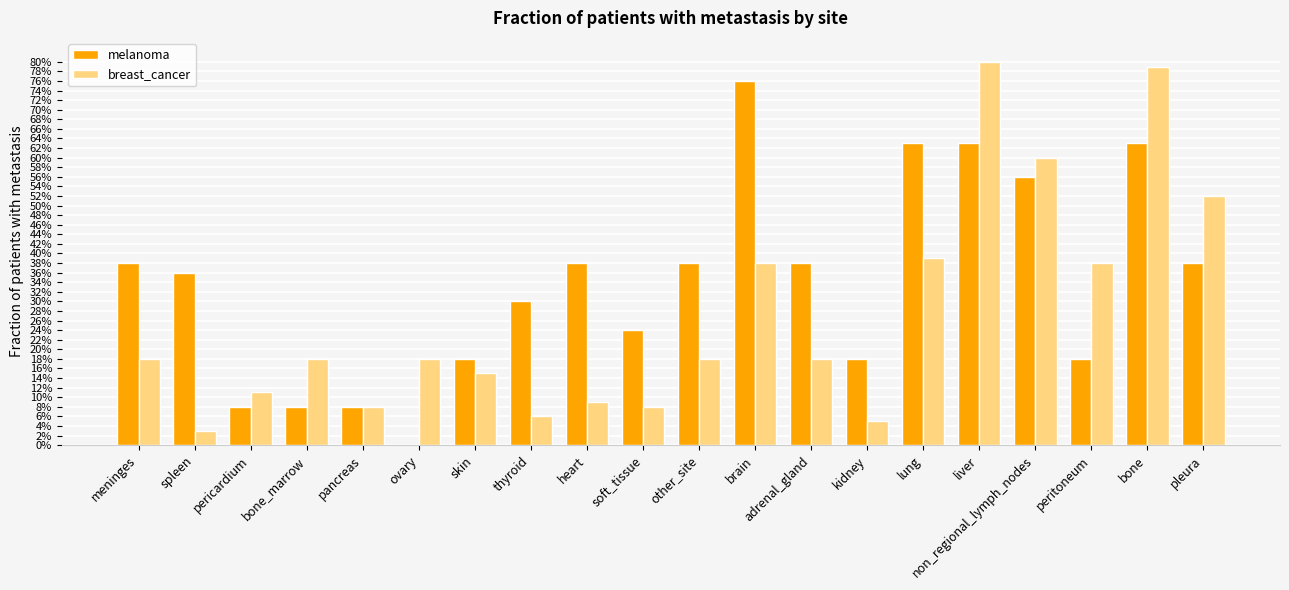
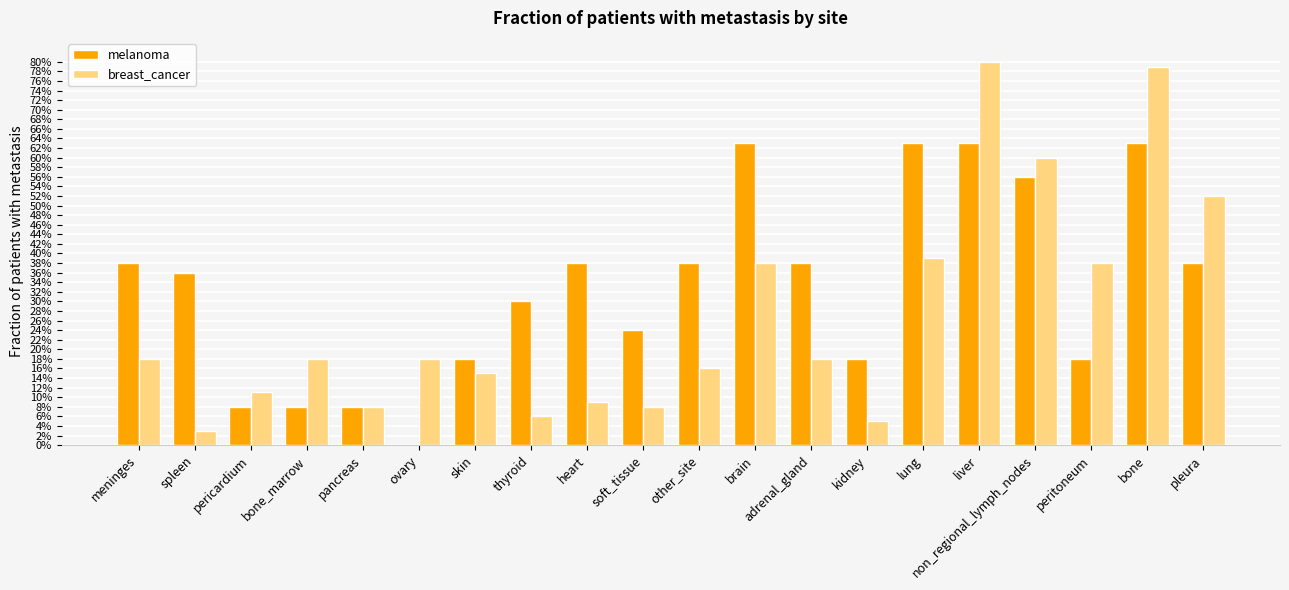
  {
    "melanoma": {
      "meninges": "38%",
      "spleen": "36%",
      "pericardium": "8%",
      "bone_marrow": "8%",
      "pancreas": "8%",
      "ovary": "0%",
      "skin": "18%",
      "thyroid": "30%",
      "heart": "38%",
      "soft_tissue": "24%",
      "other_site": "38%",
-     "brain": "76%",
+     "brain": "63%",
      "adrenal_gland": "38%",
      "kidney": "18%",
      "lung": "63%",
      "liver": "63%",
      "non_regional_lymph_nodes": "56%",
      "peritoneum": "18%",
      "bone": "63%",
      "pleura": "38%"
    },
    "breast_cancer": {
      "meninges": "18%",
      "spleen": "3%",
      "pericardium": "11%",
      "bone_marrow": "18%",
      "pancreas": "8%",
      "ovary": "18%",
      "skin": "15%",
      "thyroid": "6%",
      "heart": "9%",
      "soft_tissue": "8%",
-     "other_site": "18%",
+     "other_site": "16%",
      "brain": "38%",
      "adrenal_gland": "18%",
      "kidney": "5%",
      "lung": "39%",
      "liver": "80%",
      "non_regional_lymph_nodes": "60%",
      "peritoneum": "38%",
      "bone": "79%",
      "pleura": "52%"
    }
  }
